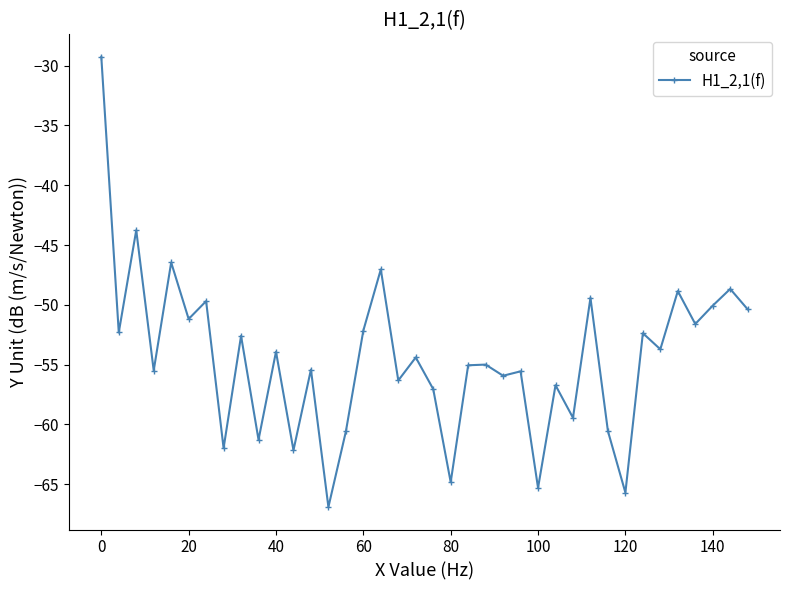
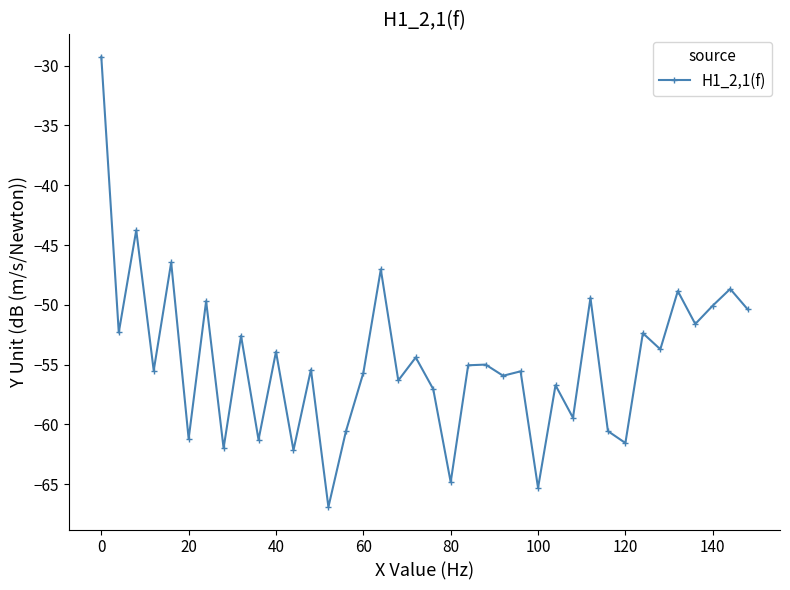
  {
    "0": -29.3,
-   "20": -51.2,
+   "20": -61.2,
    "40": -53.9,
-   "60": -52.1,
+   "60": -55.7,
    "80": -64.8,
    "100": -65.3,
-   "120": -65.7,
+   "120": -61.6,
    "140": -50.1
  }
